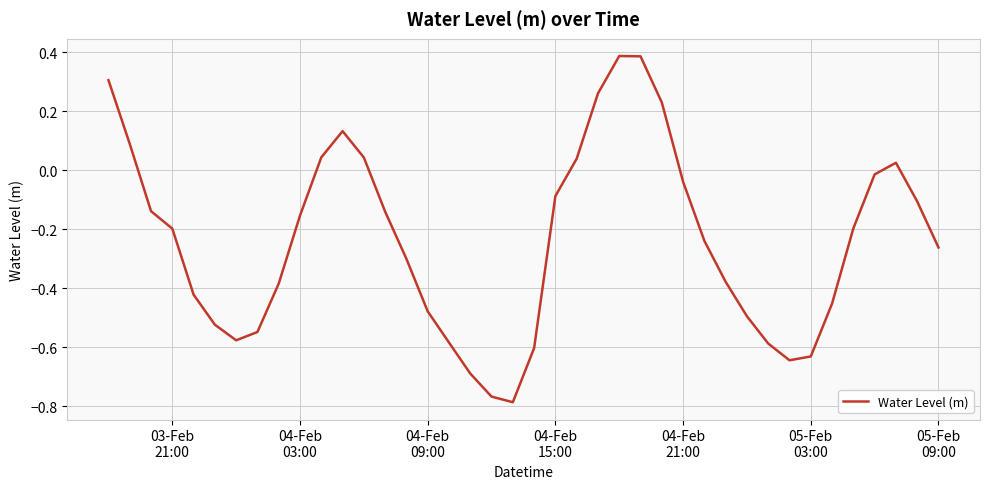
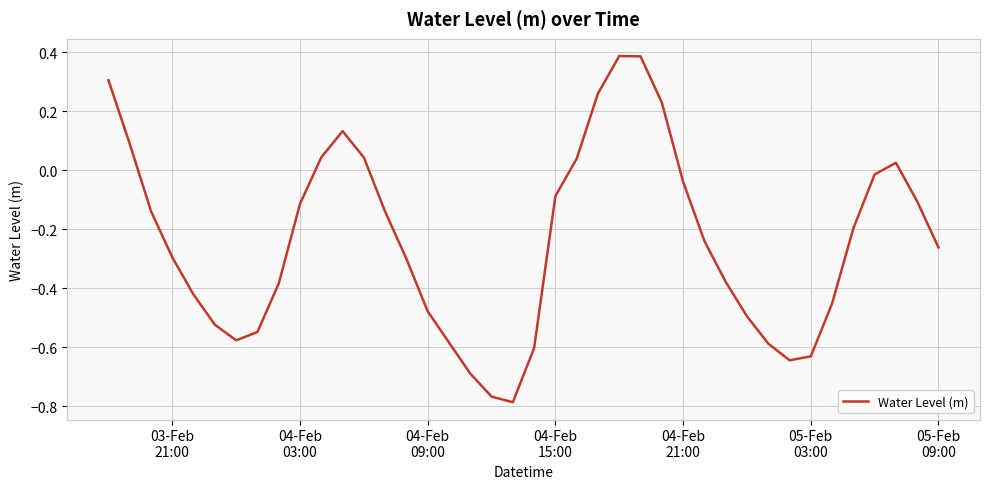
  {
-   "03-Feb 21:00": -0.20,
-   "04-Feb 03:00": -0.15,
+   "03-Feb 21:00": -0.29,
+   "04-Feb 03:00": -0.11,
    "04-Feb 09:00": -0.48,
    "04-Feb 15:00": -0.09,
    "04-Feb 21:00": -0.04,
    "05-Feb 03:00": -0.63,
    "05-Feb 09:00": -0.26
  }
